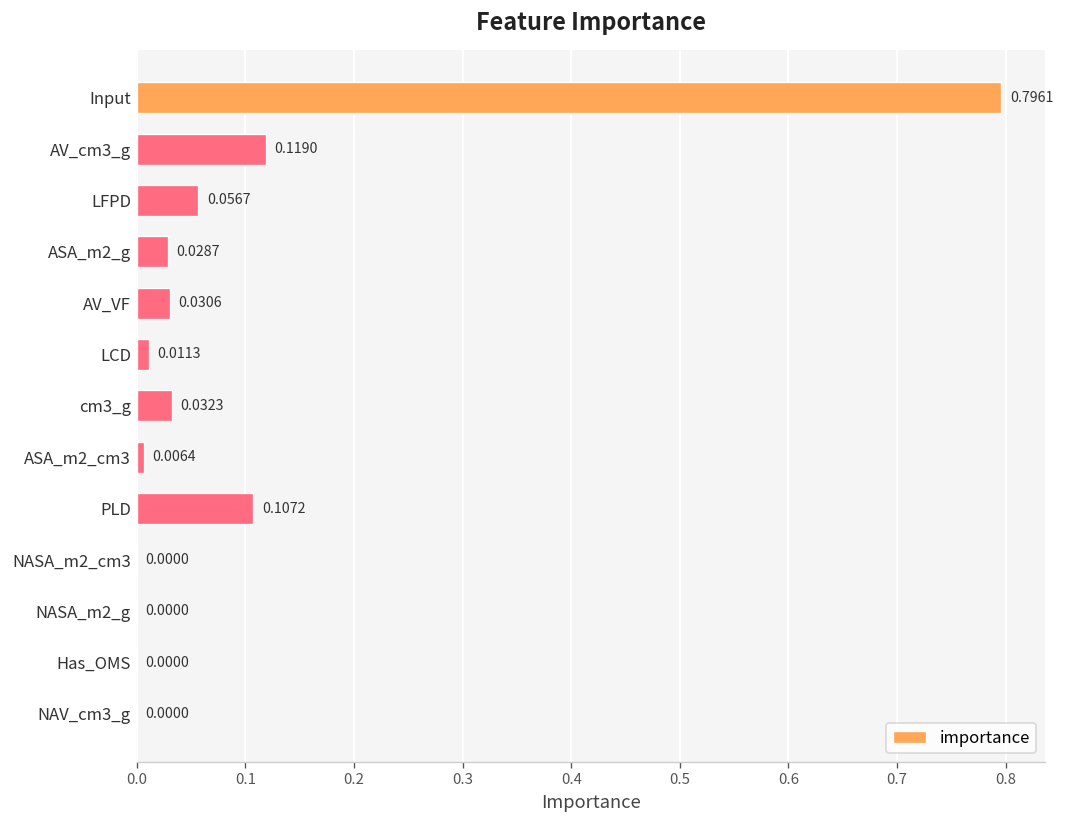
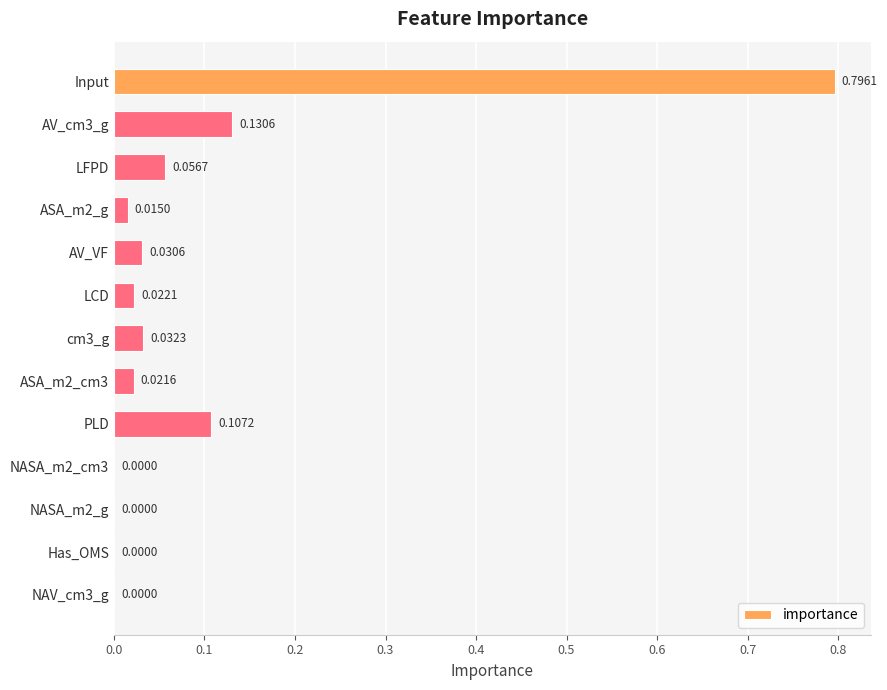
  {
    "Input": 0.7961,
-   "AV_cm3_g": 0.1190,
+   "AV_cm3_g": 0.1306,
    "LFPD": 0.0567,
-   "ASA_m2_g": 0.0287,
+   "ASA_m2_g": 0.0150,
    "AV_VF": 0.0306,
-   "LCD": 0.0113,
+   "LCD": 0.0221,
    "cm3_g": 0.0323,
-   "ASA_m2_cm3": 0.0064,
+   "ASA_m2_cm3": 0.0216,
    "PLD": 0.1072,
    "NASA_m2_cm3": 0.0000,
    "NASA_m2_g": 0.0000,
    "Has_OMS": 0.0000,
    "NAV_cm3_g": 0.0000
  }
